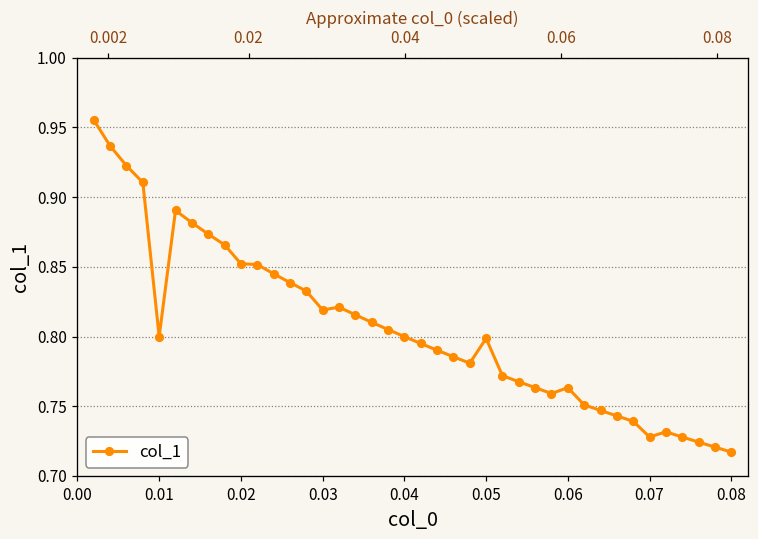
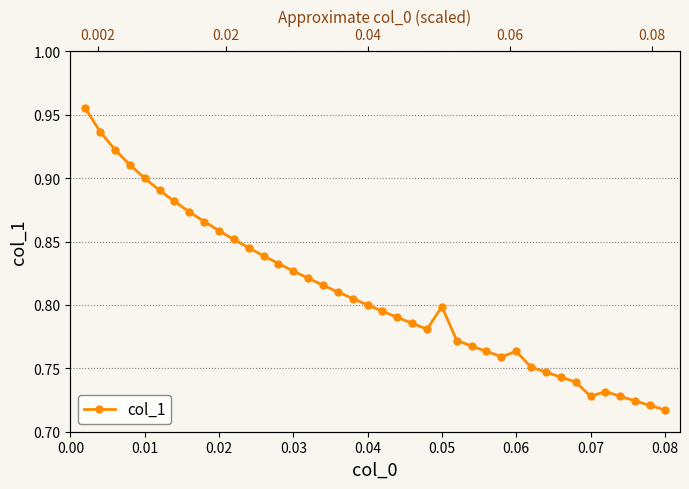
  {
    "0.002": 0.955,
-   "0.01": 0.8,
-   "0.02": 0.852,
-   "0.03": 0.819,
+   "0.01": 0.9,
+   "0.02": 0.859,
+   "0.03": 0.827,
    "0.04": 0.800,
    "0.05": 0.799,
    "0.06": 0.763,
    "0.07": 0.728,
    "0.08": 0.717
  }
